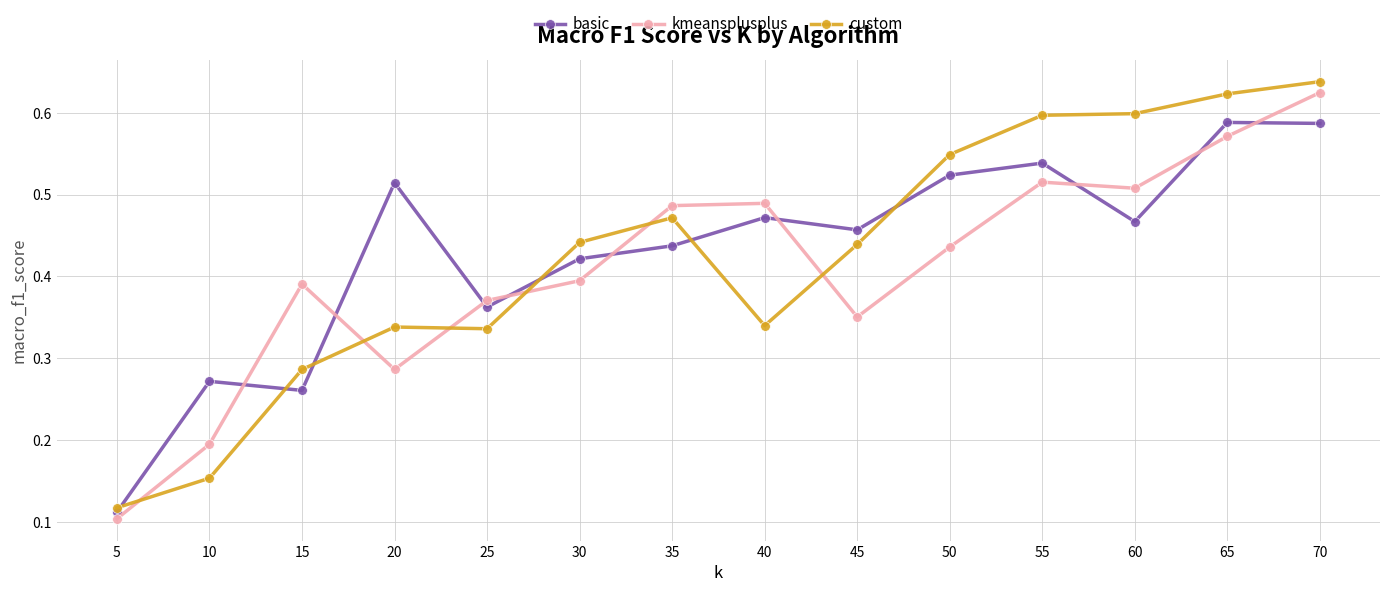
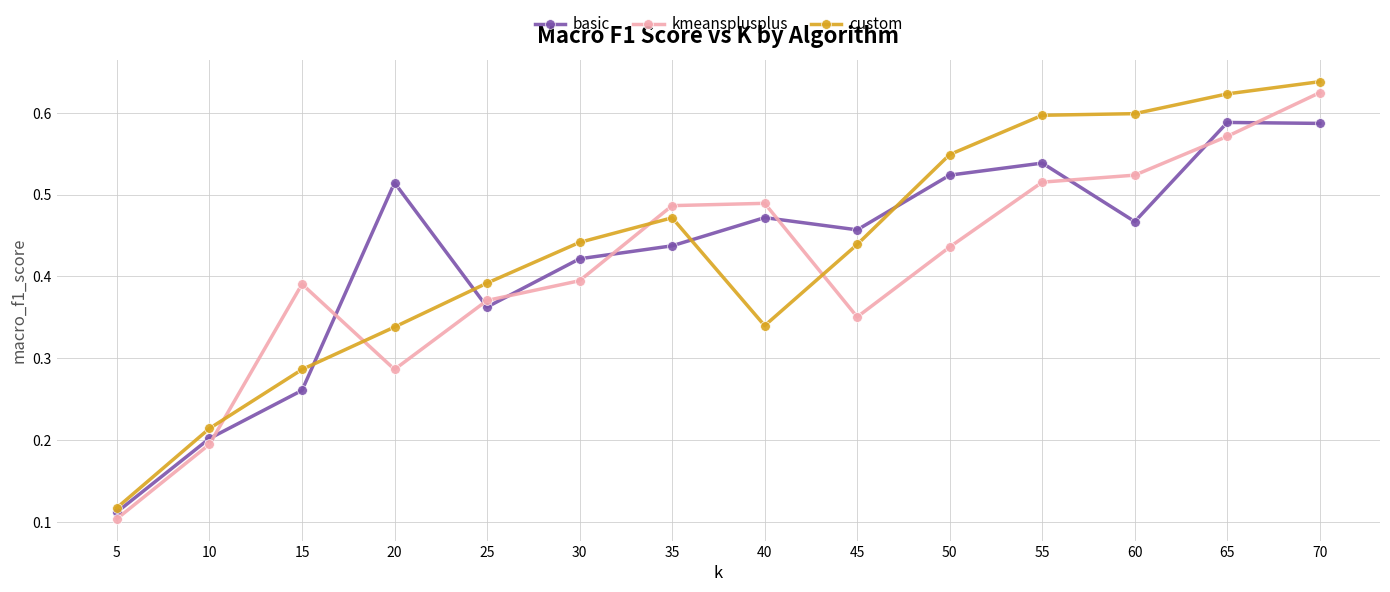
  {
    "basic": {
      "5": 0.11,
-     "10": 0.27,
+     "10": 0.20,
      "15": 0.26,
      "20": 0.51,
      "25": 0.36,
      "30": 0.42,
      "35": 0.44,
      "40": 0.47,
      "45": 0.46,
      "50": 0.52,
      "55": 0.54,
      "60": 0.47,
      "65": 0.59,
      "70": 0.59
    },
    "kmeansplusplus": {
      "5": 0.10,
      "10": 0.19,
      "15": 0.39,
      "20": 0.29,
      "25": 0.37,
      "30": 0.39,
      "35": 0.49,
      "40": 0.49,
      "45": 0.35,
      "50": 0.44,
      "55": 0.52,
-     "60": 0.51,
+     "60": 0.52,
      "65": 0.57,
      "70": 0.62
    },
    "custom": {
      "5": 0.12,
-     "10": 0.15,
+     "10": 0.21,
      "15": 0.29,
      "20": 0.34,
-     "25": 0.34,
+     "25": 0.39,
      "30": 0.44,
      "35": 0.47,
      "40": 0.34,
      "45": 0.44,
      "50": 0.55,
      "55": 0.60,
      "60": 0.60,
      "65": 0.62,
      "70": 0.64
    }
  }
